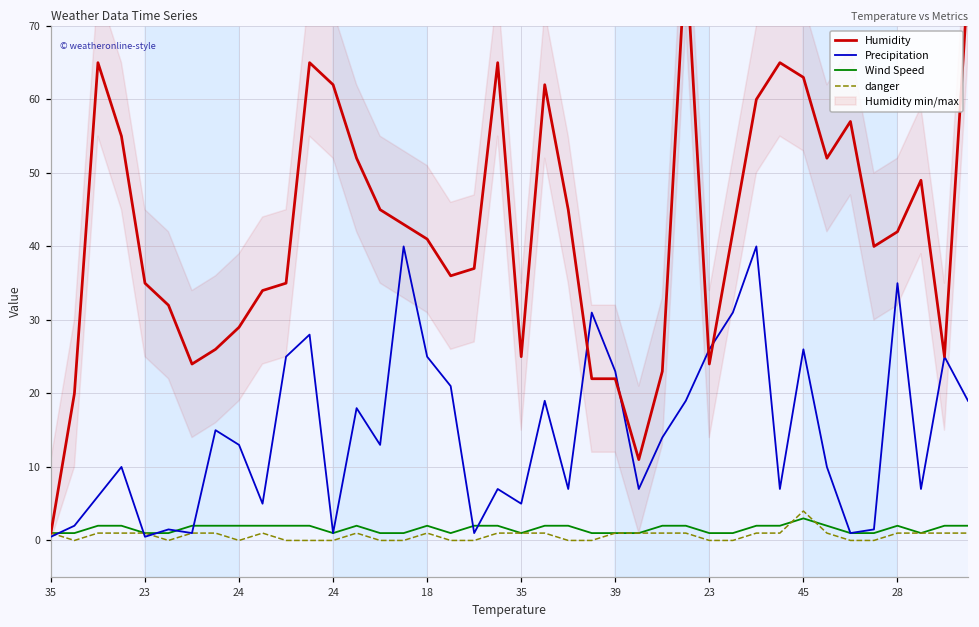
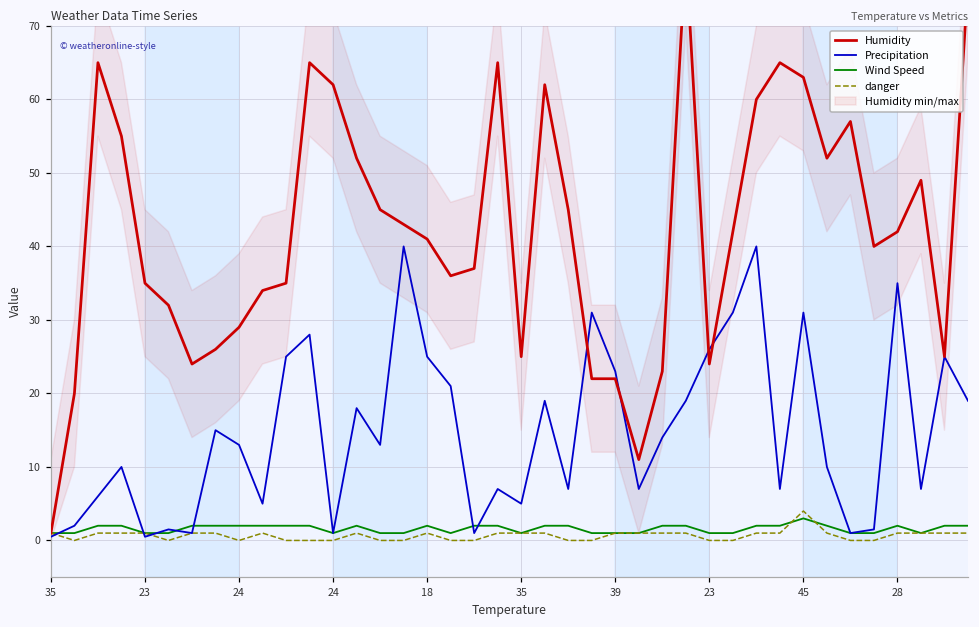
  {
    "Precipitation": {
-     "45": 26,
+     "45": 31,
      "28": 35
    },
    "Wind Speed": {
      "45": 3,
      "28": 2
    },
    "danger": {
      "45": 4,
      "28": 1
    }
  }
